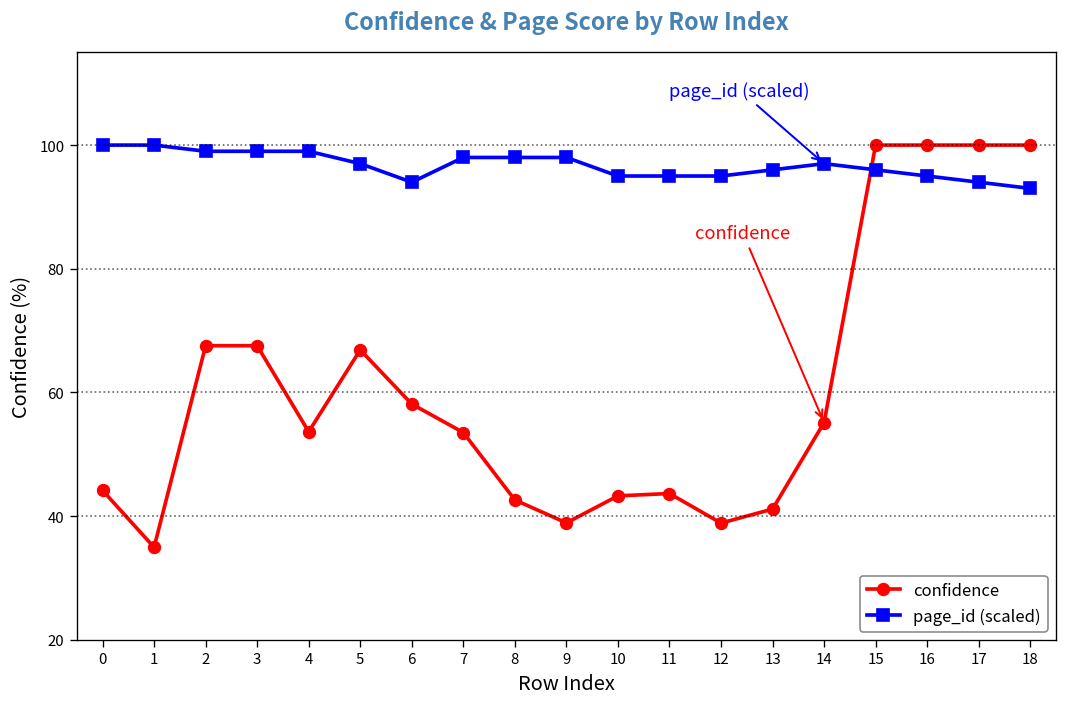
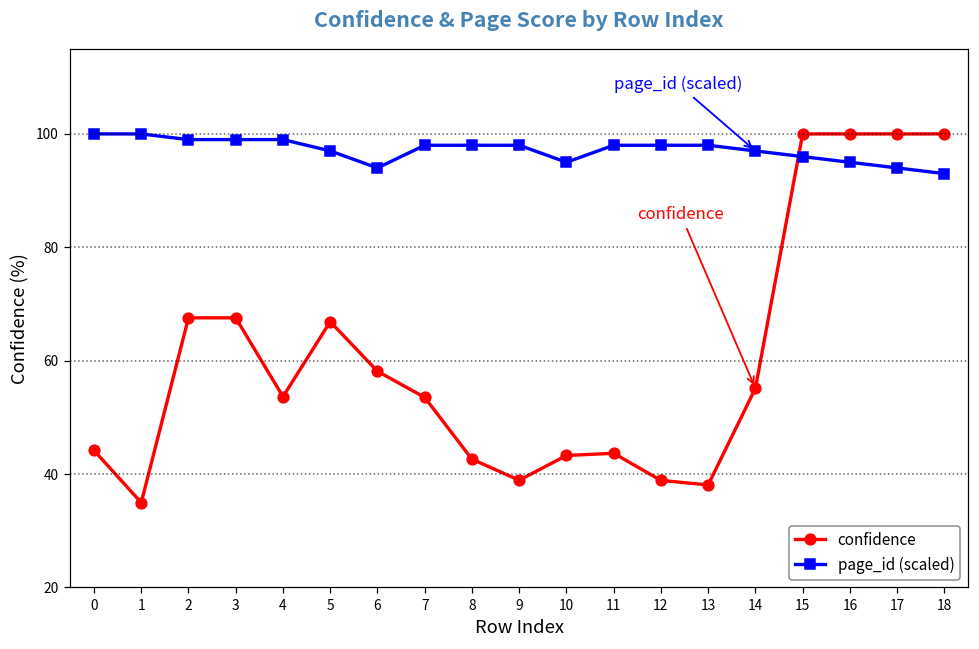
  {
    "confidence": {
      "0": 44,
      "1": 35,
      "2": 68,
      "3": 68,
      "4": 54,
      "5": 67,
      "6": 58,
      "7": 54,
      "8": 43,
      "9": 39,
      "10": 43,
      "11": 44,
      "12": 39,
-     "13": 41,
+     "13": 38,
      "14": 55,
      "15": 100,
      "16": 100,
      "17": 100,
      "18": 100
    },
    "page_id (scaled)": {
      "0": 100,
      "1": 100,
      "2": 99,
      "3": 99,
      "4": 99,
      "5": 97,
      "6": 94,
      "7": 98,
      "8": 98,
      "9": 98,
      "10": 95,
-     "11": 95,
-     "12": 95,
-     "13": 96,
+     "11": 98,
+     "12": 98,
+     "13": 98,
      "14": 97,
      "15": 96,
      "16": 95,
      "17": 94,
      "18": 93
    }
  }
